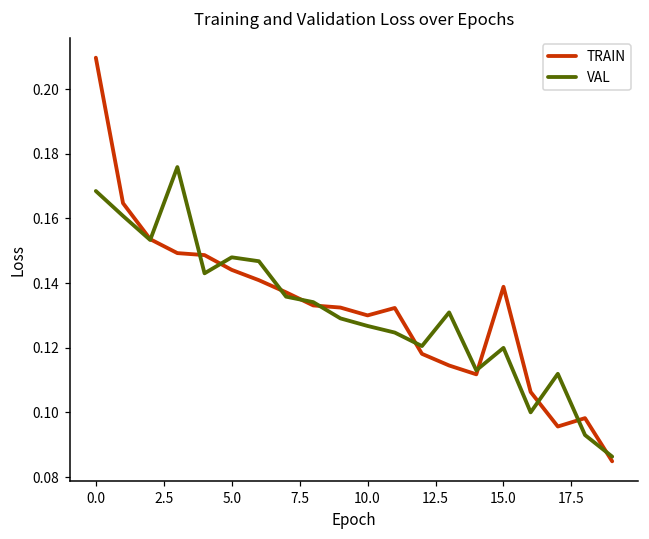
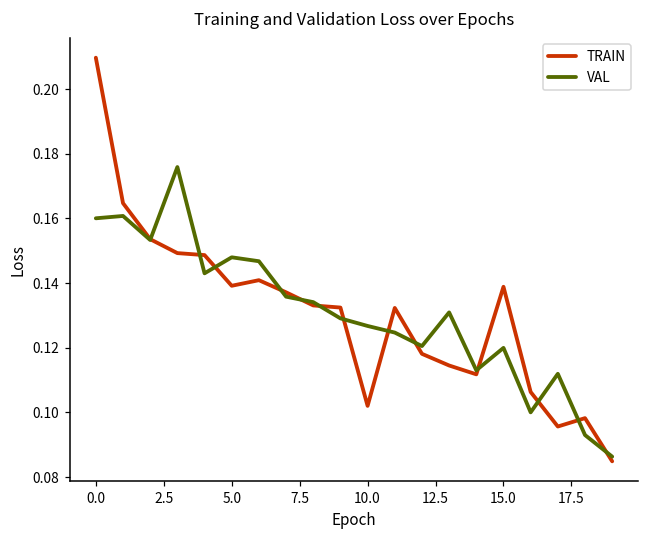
  {
    "TRAIN": {
      "0.0": 0.210,
-     "5.0": 0.144,
-     "10.0": 0.130,
+     "5.0": 0.139,
+     "10.0": 0.102,
      "15.0": 0.139
    },
    "VAL": {
-     "0.0": 0.168,
+     "0.0": 0.160,
      "5.0": 0.148,
      "10.0": 0.127,
      "15.0": 0.120
    }
  }
